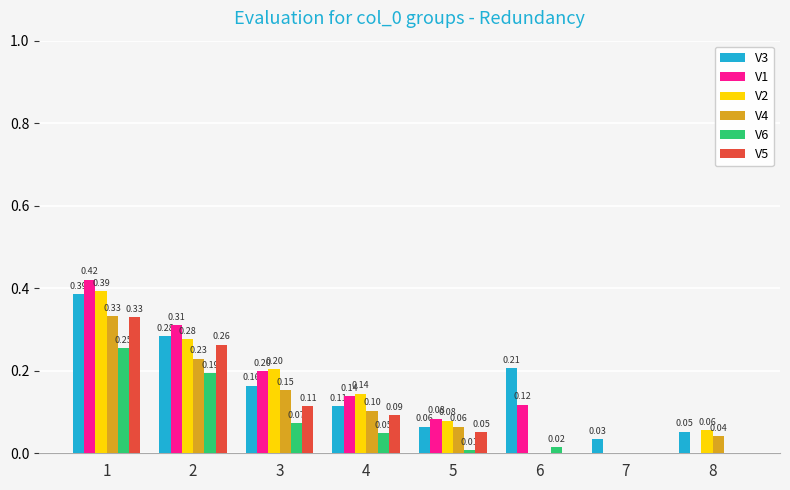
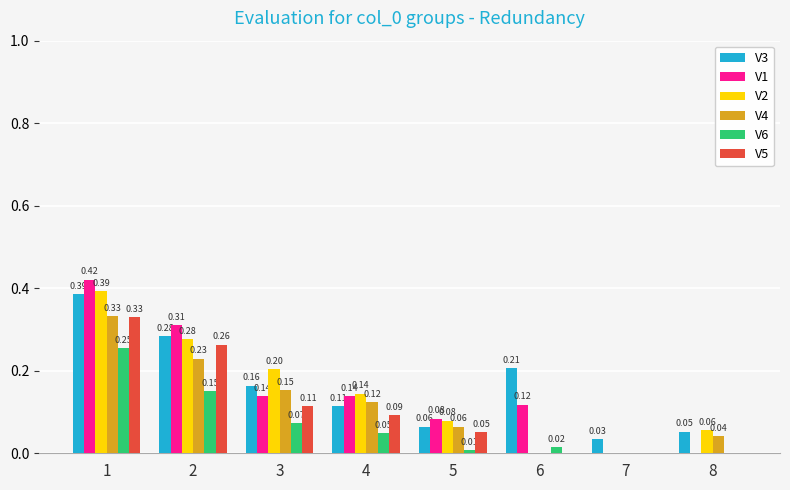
  {
    "V3": {
      "1": 0.39,
      "2": 0.28,
      "3": 0.16,
      "4": 0.11,
      "5": 0.06,
      "6": 0.21,
      "7": 0.03,
      "8": 0.05
    },
    "V1": {
      "1": 0.42,
      "2": 0.31,
-     "3": 0.20,
+     "3": 0.14,
      "6": 0.12
    },
    "V2": {
      "1": 0.39,
      "2": 0.28,
      "3": 0.20,
      "8": 0.06
    },
    "V4": {
      "1": 0.33,
      "2": 0.23,
      "3": 0.15,
-     "4": 0.10,
+     "4": 0.12,
      "5": 0.06,
      "8": 0.04
    },
    "V6": {
      "1": 0.25,
-     "2": 0.19,
+     "2": 0.15,
      "3": 0.07,
      "4": 0.05,
      "5": 0.01,
      "6": 0.02
    },
    "V5": {
      "1": 0.33,
      "2": 0.26,
      "3": 0.11,
      "4": 0.09,
      "5": 0.05
    }
  }
